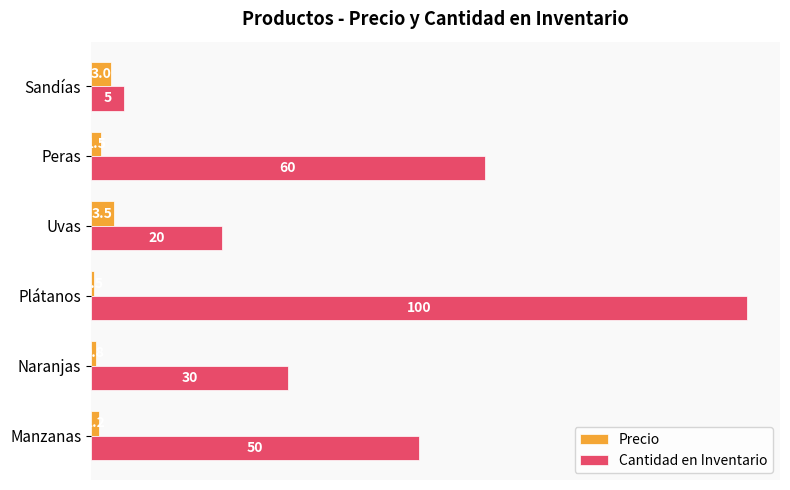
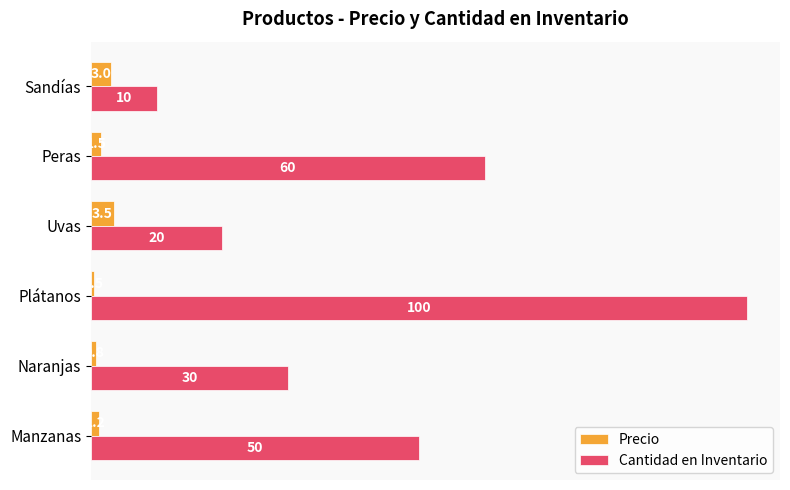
  {
    "Precio": {
      "Sandías": 3.0,
      "Uvas": 3.5
    },
    "Cantidad en Inventario": {
-     "Sandías": 5,
+     "Sandías": 10,
      "Peras": 60,
      "Uvas": 20,
      "Plátanos": 100,
      "Naranjas": 30,
      "Manzanas": 50
    }
  }
